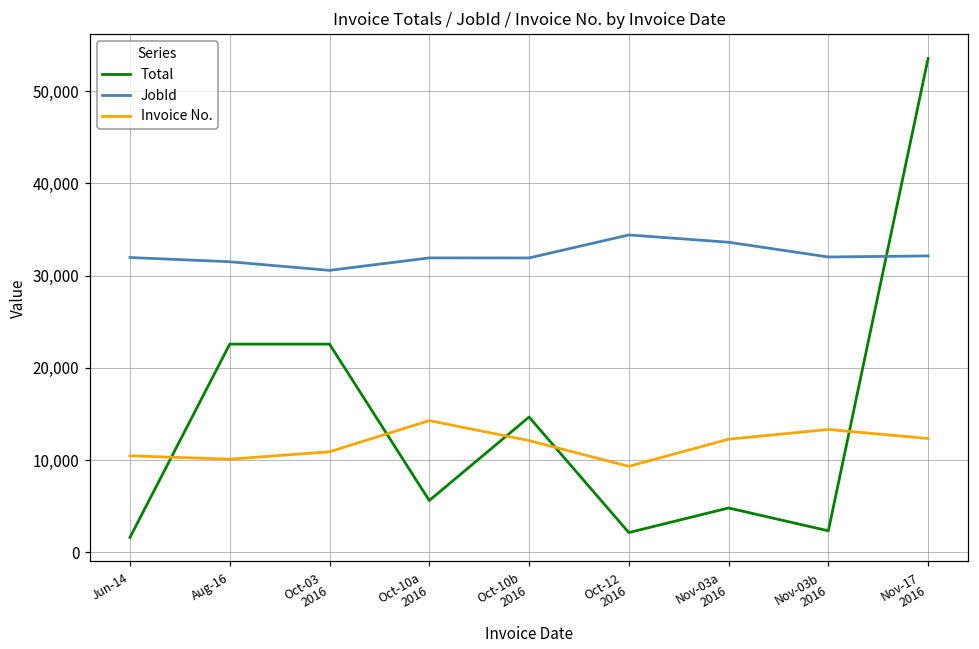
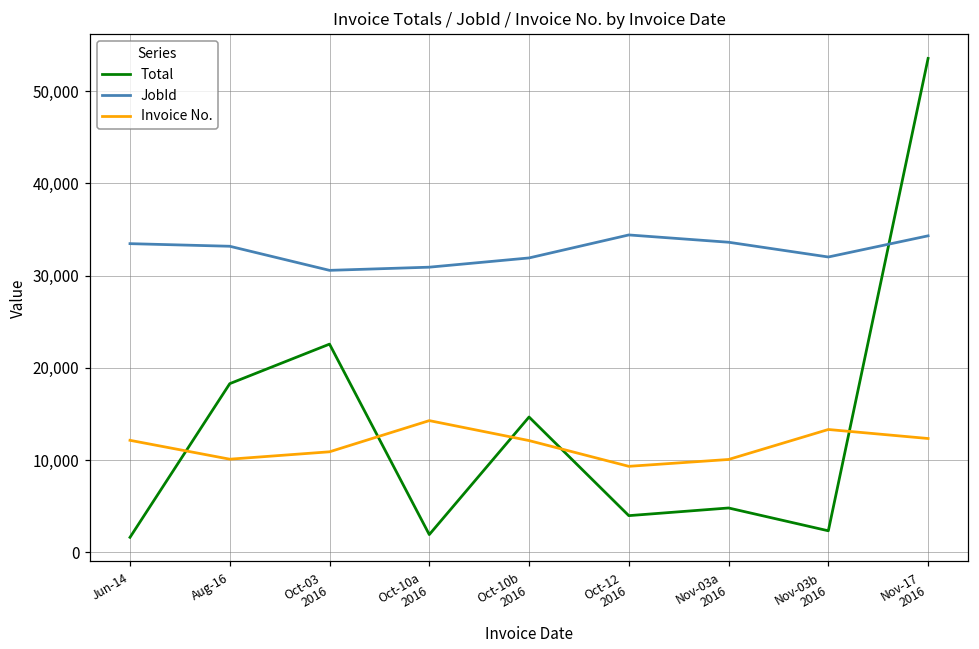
  {
    "Total": {
      "Jun-14": "2,000",
-     "Aug-16": "23,000",
+     "Aug-16": "18,000",
      "Oct-03 2016": "23,000",
-     "Oct-10a 2016": "6,000",
+     "Oct-10a 2016": "2,000",
      "Oct-10b 2016": "15,000",
-     "Oct-12 2016": "2,000",
+     "Oct-12 2016": "4,000",
      "Nov-03a 2016": "5,000",
      "Nov-03b 2016": "2,000",
      "Nov-17 2016": "54,000"
    },
    "JobId": {
-     "Jun-14": "32,000",
-     "Aug-16": "32,000",
+     "Jun-14": "33,000",
+     "Aug-16": "33,000",
      "Oct-03 2016": "31,000",
-     "Oct-10a 2016": "32,000",
+     "Oct-10a 2016": "31,000",
      "Oct-10b 2016": "32,000",
      "Oct-12 2016": "34,000",
      "Nov-03a 2016": "34,000",
      "Nov-03b 2016": "32,000",
-     "Nov-17 2016": "32,000"
+     "Nov-17 2016": "34,000"
    },
    "Invoice No.": {
-     "Jun-14": "10,000",
+     "Jun-14": "12,000",
      "Aug-16": "10,000",
      "Oct-03 2016": "11,000",
      "Oct-10a 2016": "14,000",
      "Oct-10b 2016": "12,000",
      "Oct-12 2016": "9,000",
-     "Nov-03a 2016": "12,000",
+     "Nov-03a 2016": "10,000",
      "Nov-03b 2016": "13,000",
      "Nov-17 2016": "12,000"
    }
  }
